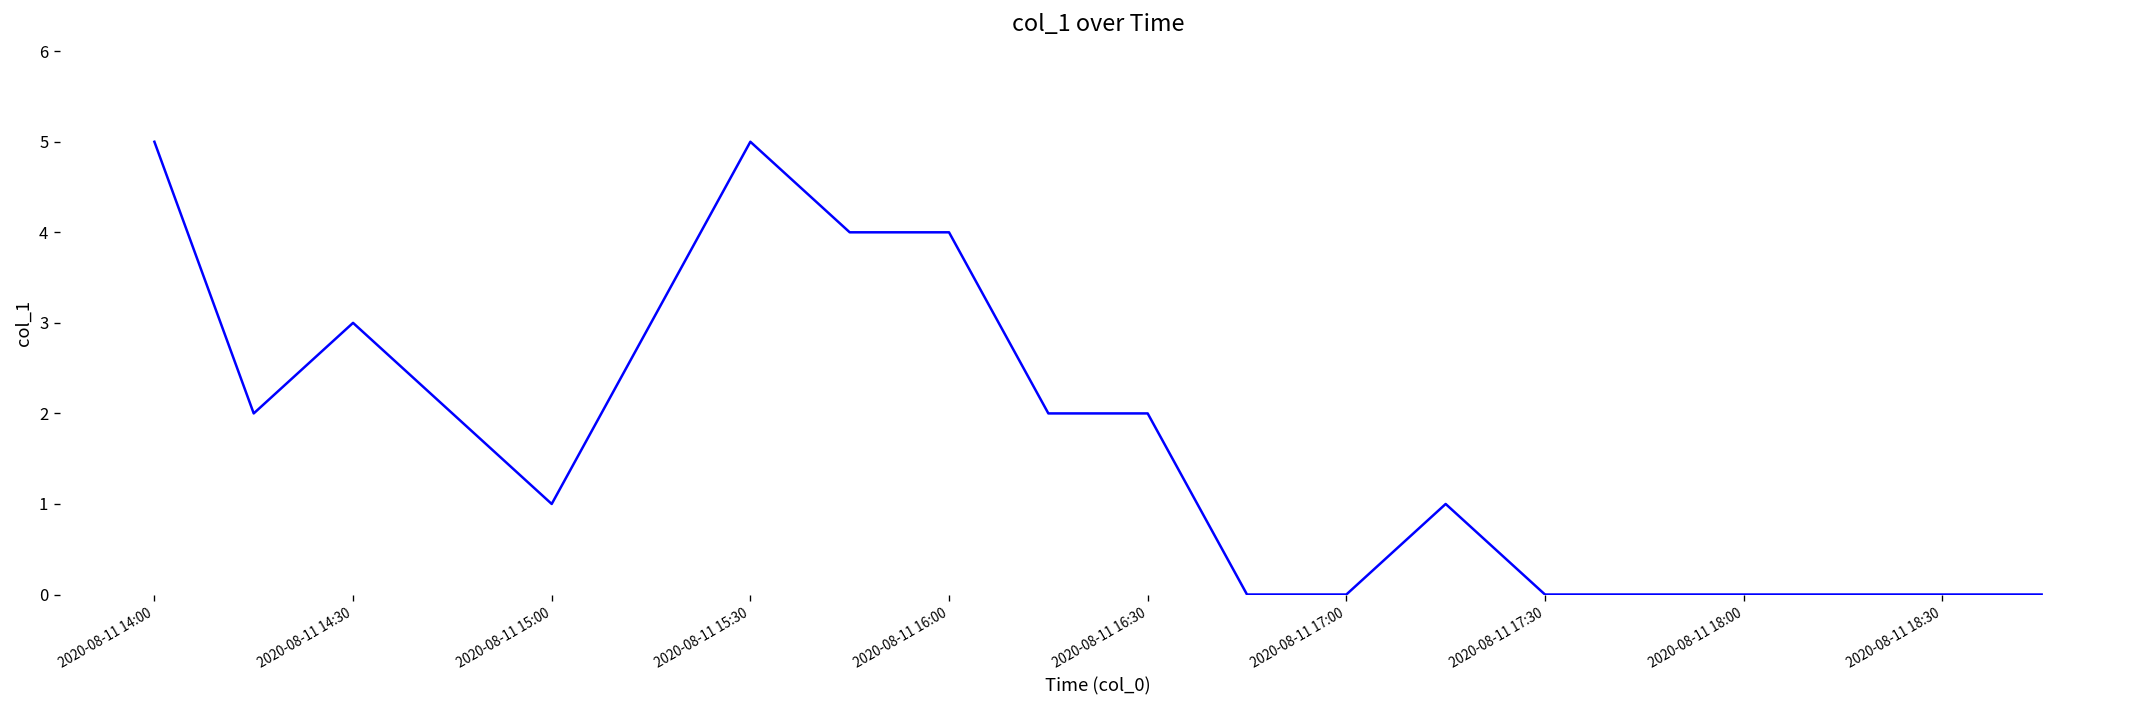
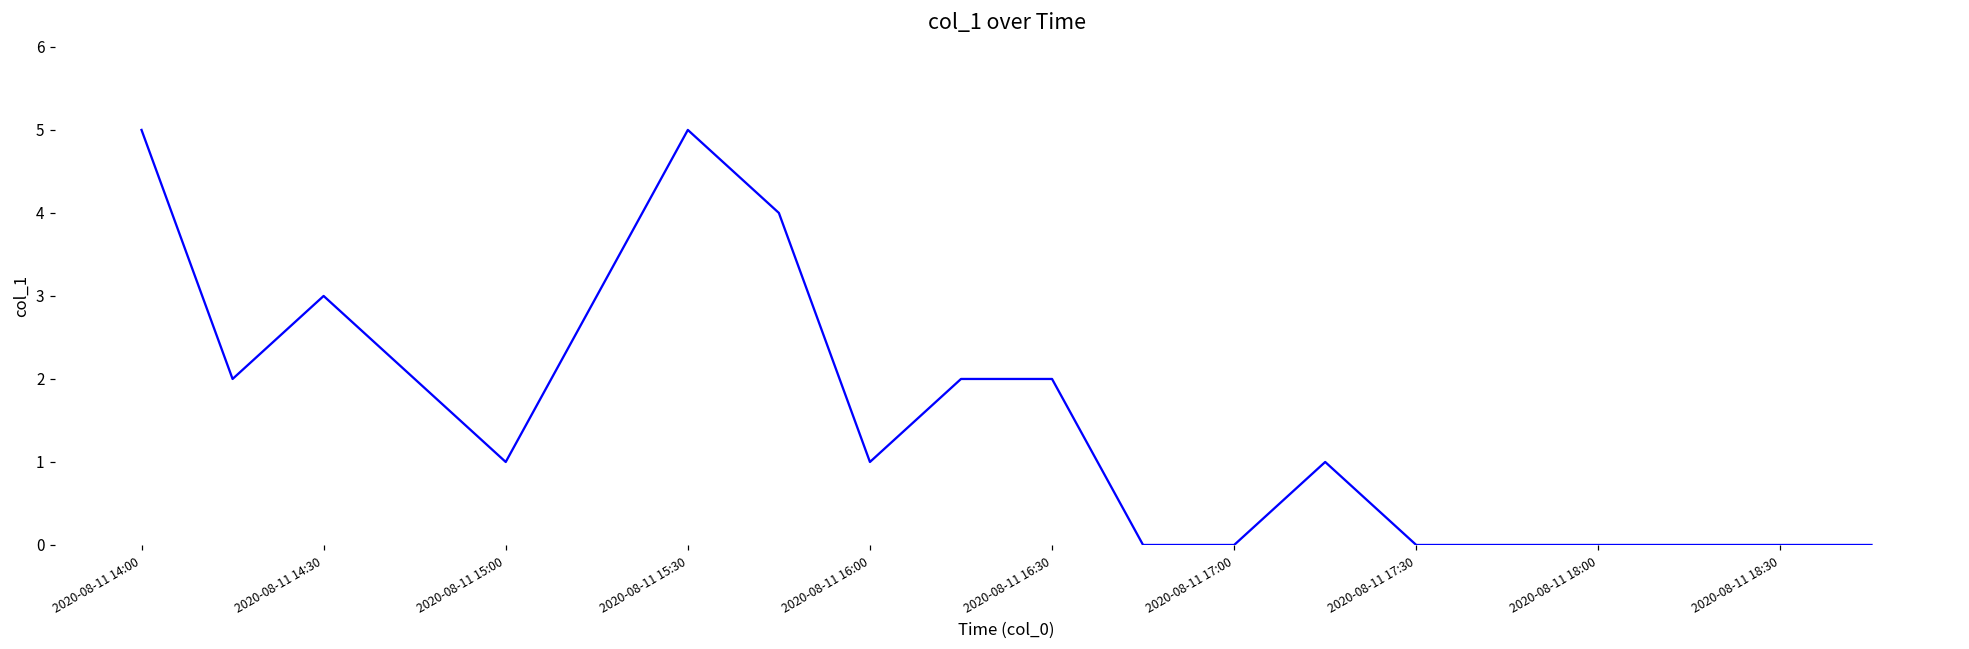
  {
    "2020-08-11 14:00": 5,
    "2020-08-11 14:30": 3,
    "2020-08-11 15:00": 1,
    "2020-08-11 15:30": 5,
-   "2020-08-11 16:00": 4,
+   "2020-08-11 16:00": 1,
    "2020-08-11 16:30": 2,
    "2020-08-11 17:00": 0,
    "2020-08-11 17:30": 0,
    "2020-08-11 18:00": 0,
    "2020-08-11 18:30": 0
  }
